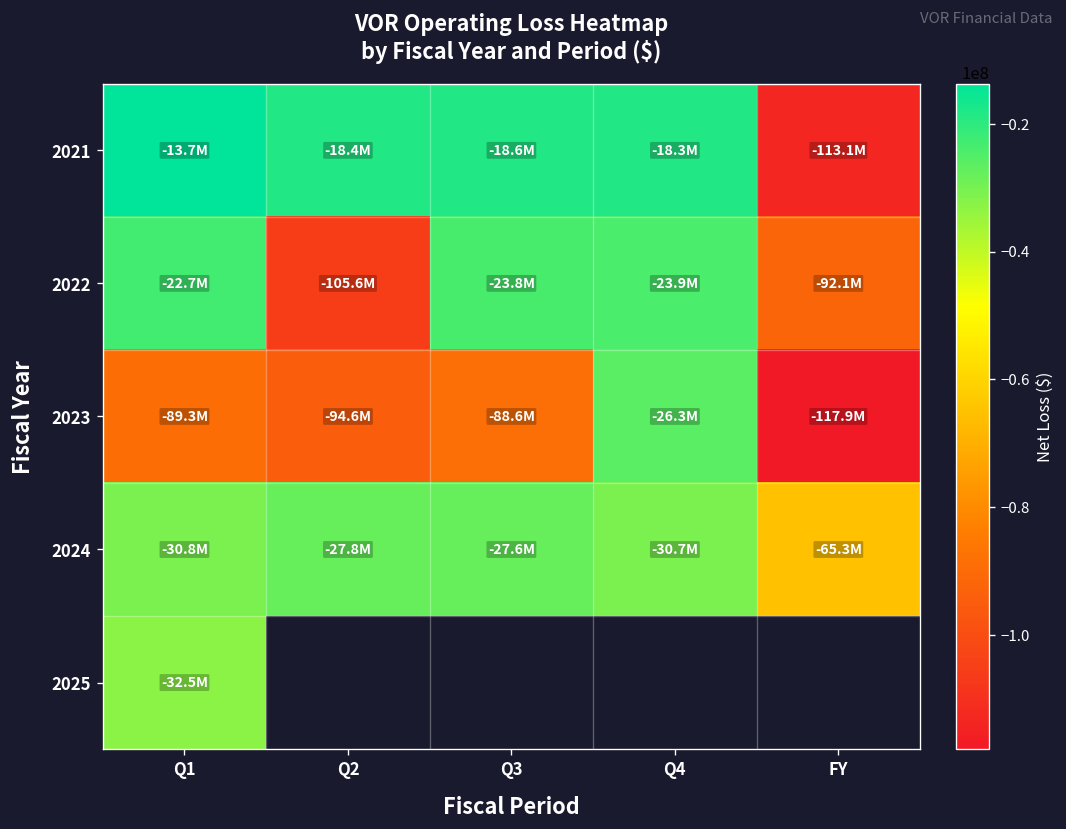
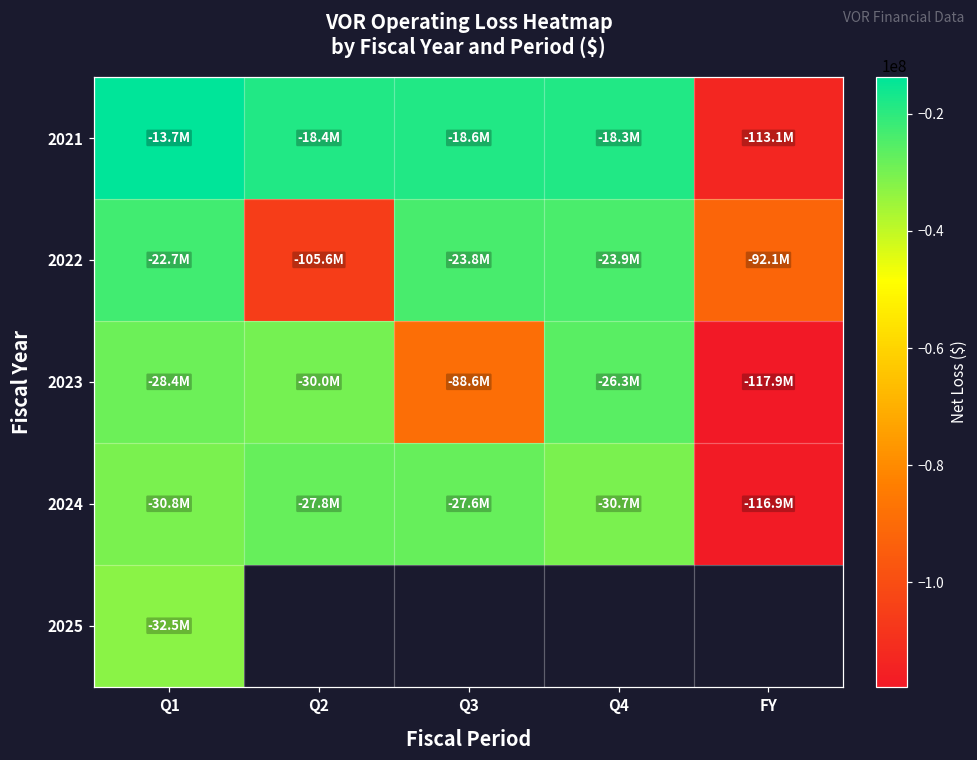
  {
    "2023": {
-     "Q1": "-89.3M",
-     "Q2": "-94.6M"
+     "Q1": "-28.4M",
+     "Q2": "-30.0M"
    },
    "2024": {
-     "FY": "-65.3M"
+     "FY": "-116.9M"
    }
  }
